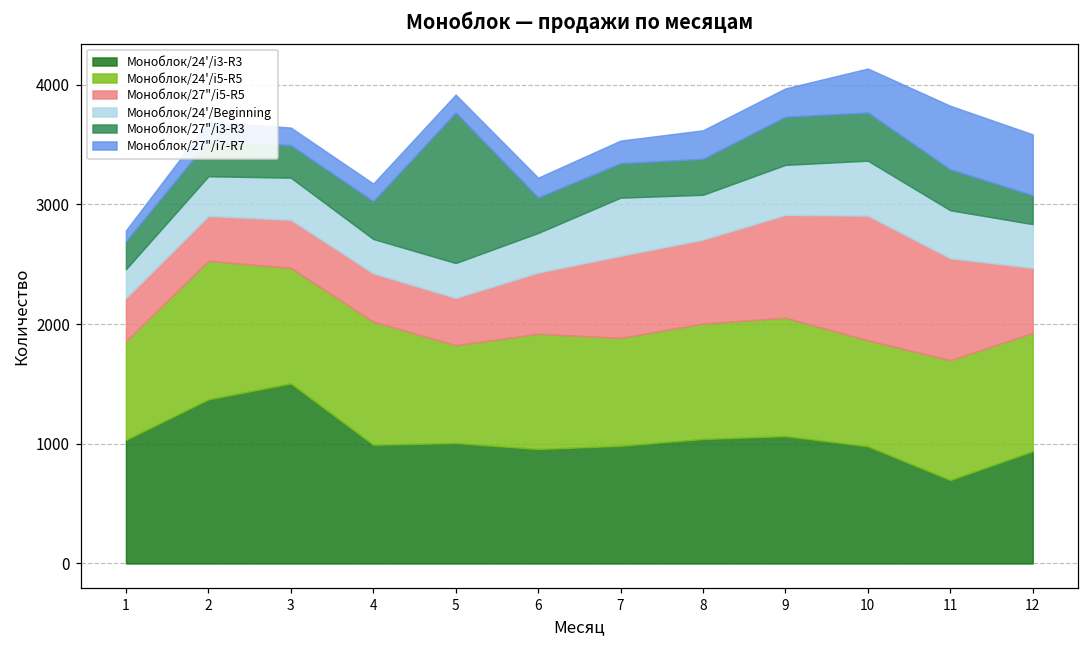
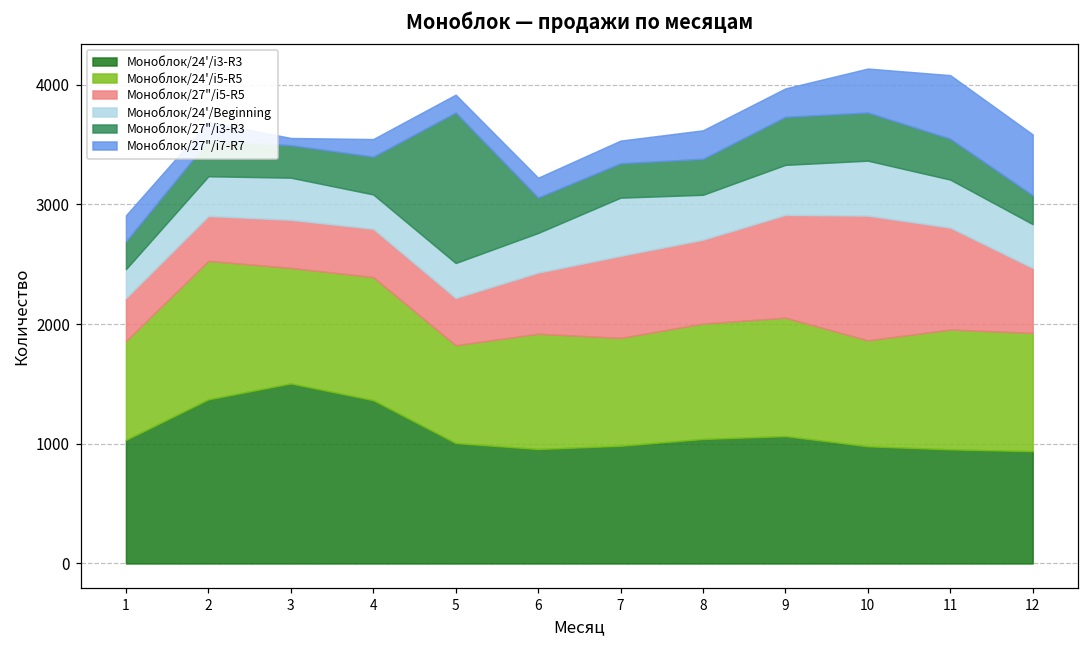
  {
    "Моноблок/24'/i3-R3": {
      "1": 1030,
      "2": 1370,
      "3": 1500,
-     "4": 990,
+     "4": 1360,
      "5": 1010,
      "6": 960,
      "7": 980,
      "8": 1040,
      "9": 1060,
      "10": 980,
-     "11": 700,
+     "11": 950,
      "12": 940
    },
    "Моноблок/24'/i5-R5": {
      "1": 830,
      "2": 1160,
      "3": 970,
      "4": 1030,
      "5": 820,
      "6": 960,
      "7": 900,
      "8": 960,
      "9": 990,
      "10": 890,
      "11": 1000,
      "12": 990
    },
    "Моноблок/27\"/i5-R5": {
      "1": 360,
      "2": 380,
      "3": 400,
      "4": 400,
      "5": 400,
      "6": 510,
      "7": 690,
      "8": 700,
      "9": 860,
      "10": 1040,
      "11": 850,
      "12": 540
    },
    "Моноблок/24'/Beginning": {
      "1": 240,
      "2": 330,
      "3": 350,
      "4": 290,
      "5": 290,
      "6": 330,
      "7": 490,
      "8": 380,
      "9": 420,
      "10": 460,
      "11": 400,
      "12": 370
    },
    "Моноблок/27\"/i3-R3": {
      "1": 230,
      "3": 270,
      "4": 320,
      "5": 1260,
      "6": 300,
      "7": 290,
      "8": 300,
      "9": 400,
      "10": 400,
      "11": 340,
      "12": 240
    },
    "Моноблок/27\"/i7-R7": {
-     "1": 90,
-     "3": 150,
+     "1": 220,
+     "3": 60,
      "4": 150,
      "5": 150,
      "6": 170,
      "7": 190,
      "8": 240,
      "9": 240,
      "10": 370,
      "11": 530,
      "12": 510
    }
  }
